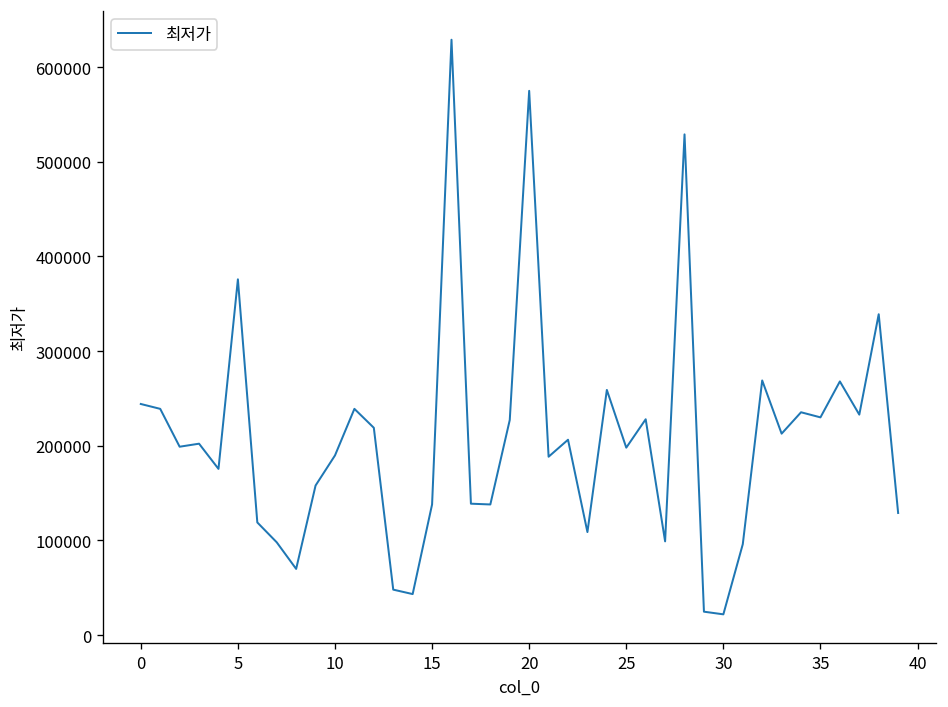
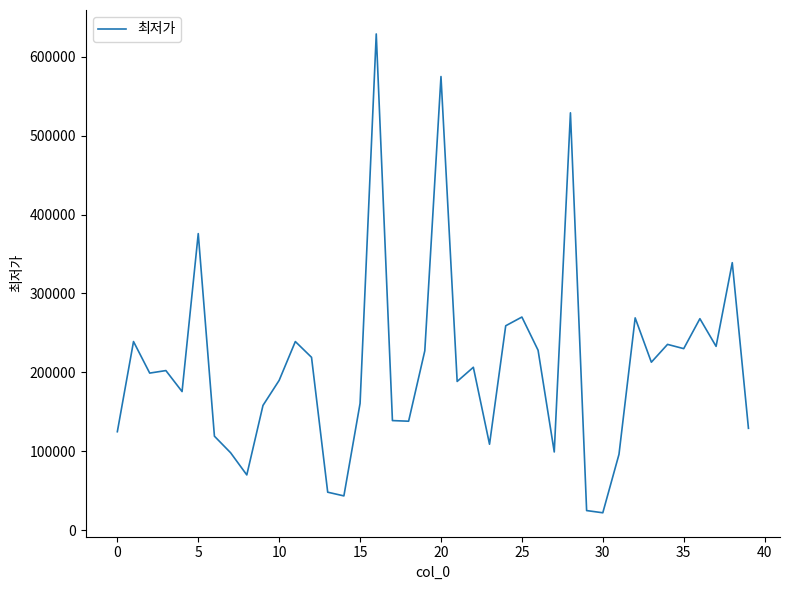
  {
-   "0": 240000,
+   "0": 120000,
    "5": 380000,
    "10": 190000,
-   "15": 140000,
+   "15": 160000,
    "20": 580000,
-   "25": 200000,
+   "25": 270000,
    "30": 20000,
    "35": 230000
  }
